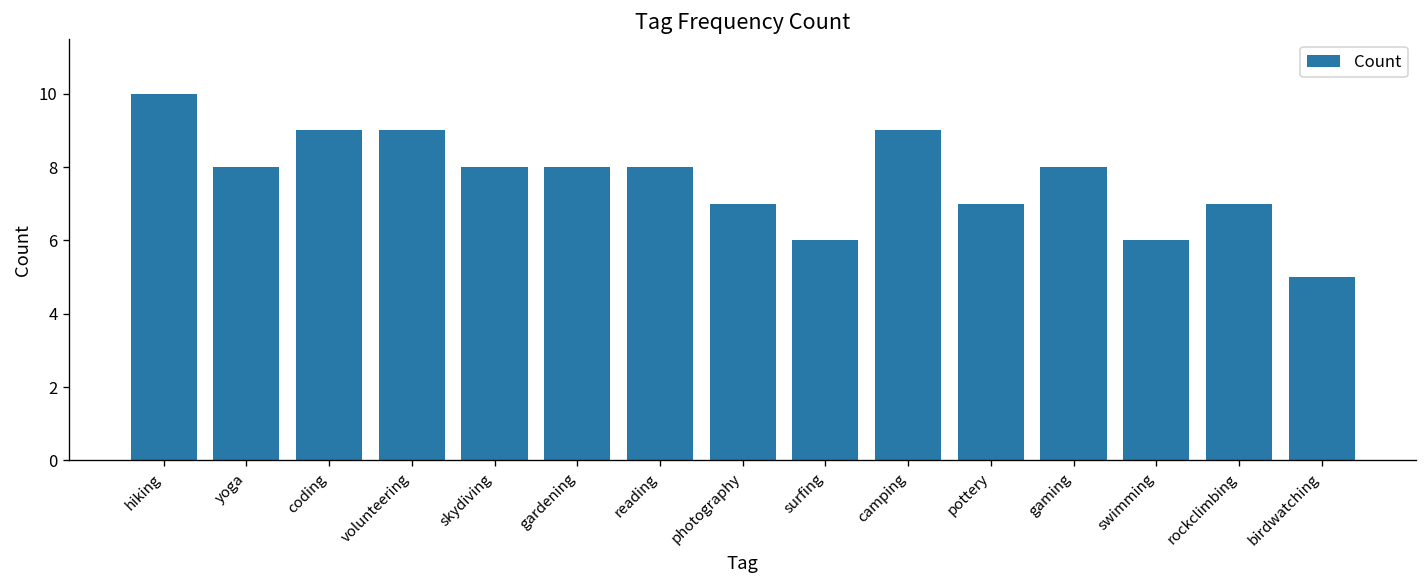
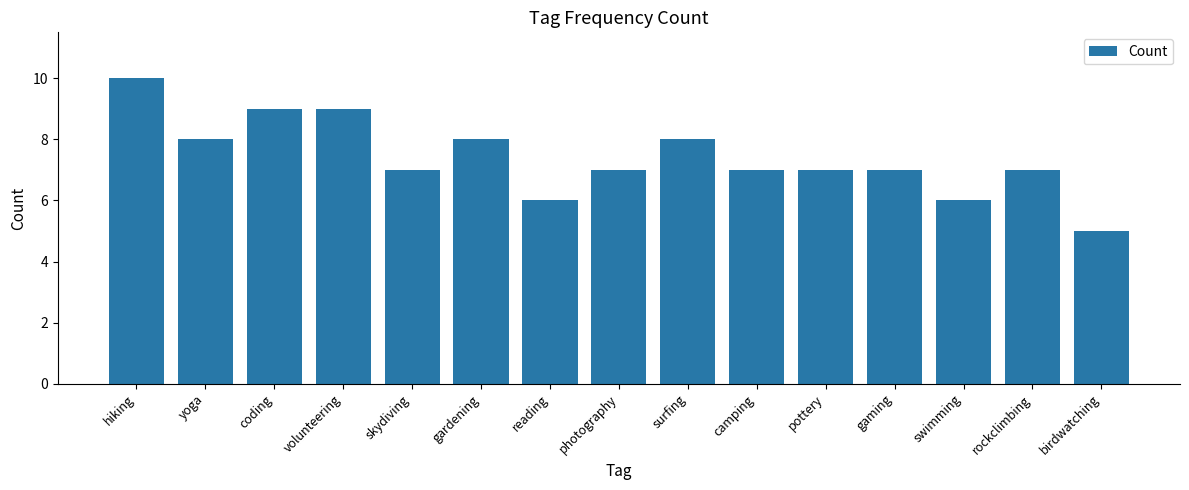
  {
    "hiking": 10,
    "yoga": 8,
    "coding": 9,
    "volunteering": 9,
-   "skydiving": 8,
+   "skydiving": 7,
    "gardening": 8,
-   "reading": 8,
+   "reading": 6,
    "photography": 7,
-   "surfing": 6,
-   "camping": 9,
+   "surfing": 8,
+   "camping": 7,
    "pottery": 7,
-   "gaming": 8,
+   "gaming": 7,
    "swimming": 6,
    "rockclimbing": 7,
    "birdwatching": 5
  }
